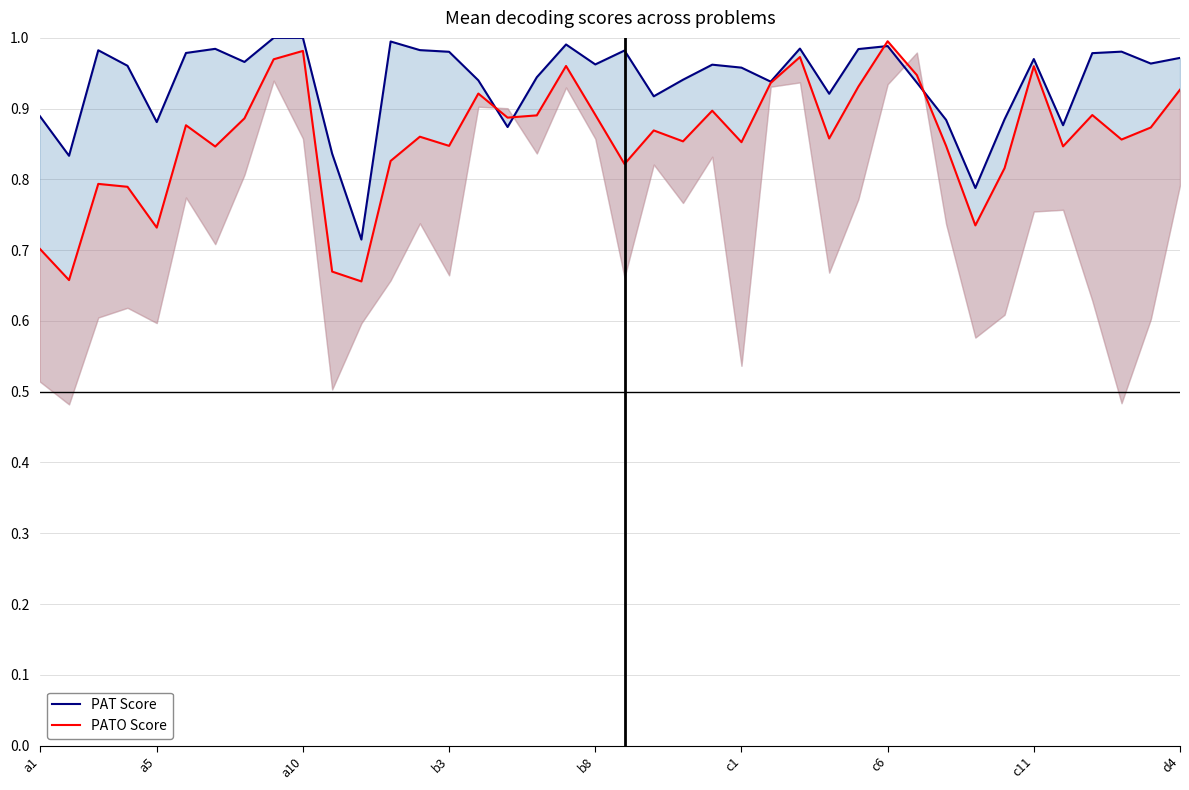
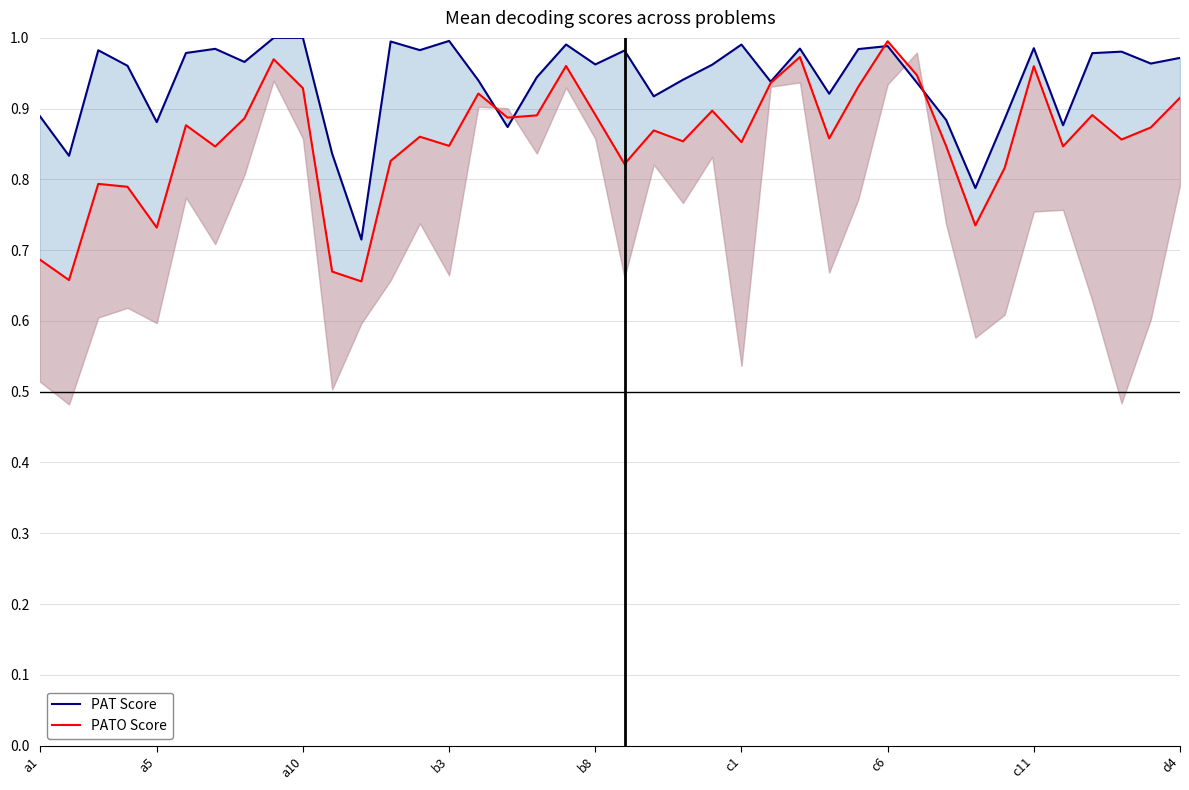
  {
    "PAT Score": {
-     "b3": 0.98,
-     "c1": 0.96,
-     "c11": 0.97
+     "b3": 1.00,
+     "c1": 0.99,
+     "c11": 0.99
    },
    "PATO Score": {
-     "a1": 0.70,
-     "a10": 0.98,
-     "d4": 0.93
+     "a1": 0.69,
+     "a10": 0.93,
+     "d4": 0.92
    }
  }
